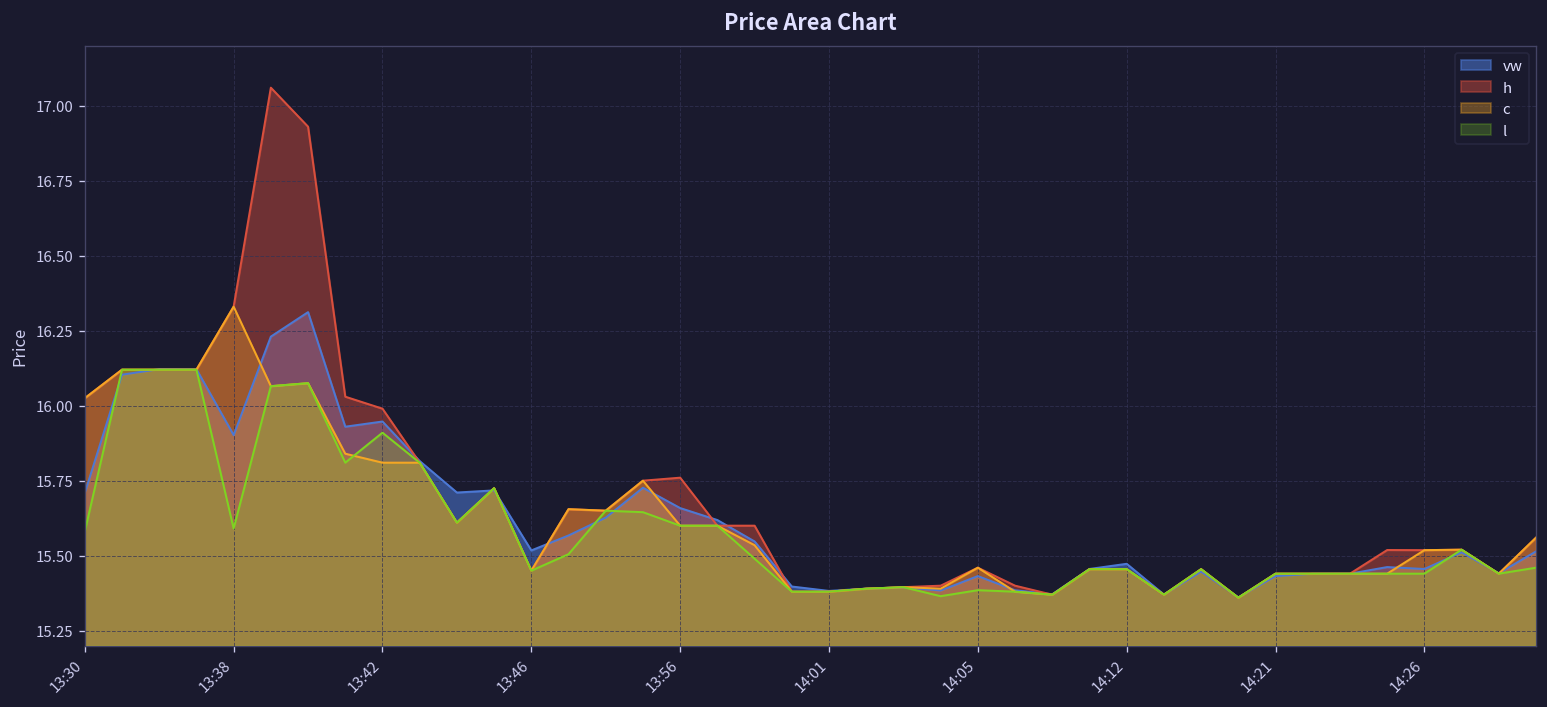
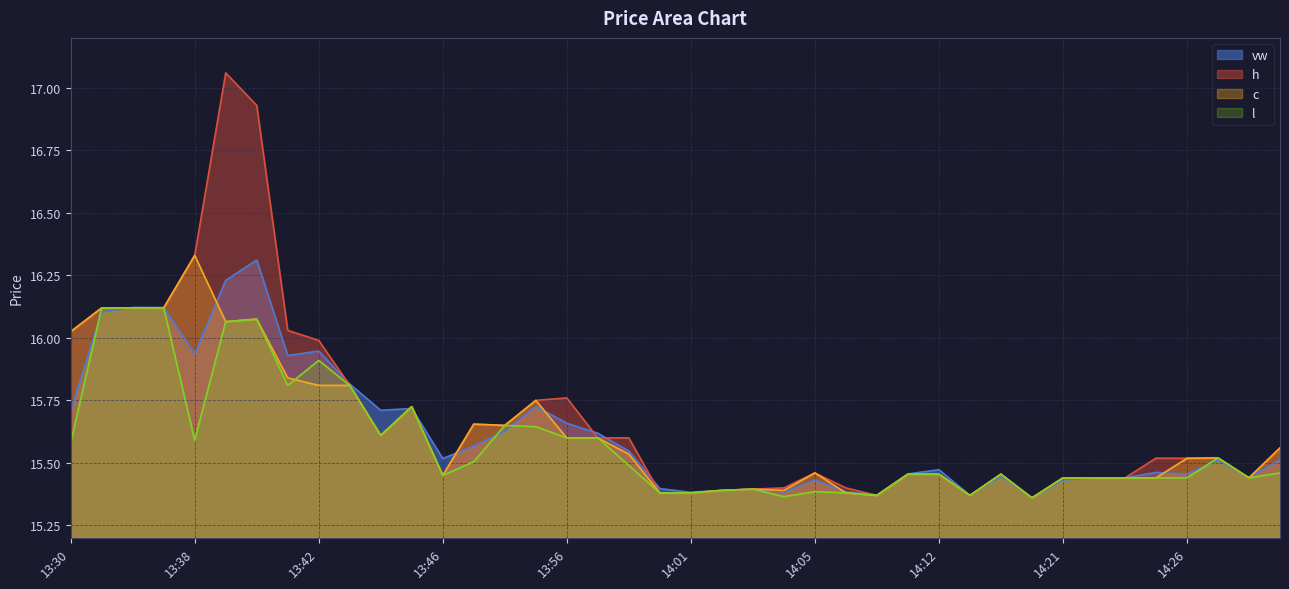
  {
    "vw": {
      "13:30": 15.71,
-     "13:38": 15.90,
+     "13:38": 15.94,
      "13:42": 15.95,
      "13:46": 15.52,
      "13:56": 15.66,
      "14:05": 15.43,
      "14:12": 15.47,
      "14:26": 15.46
    },
    "l": {
      "13:30": 15.58,
      "13:38": 15.59,
      "13:42": 15.91,
      "14:05": 15.39,
      "14:26": 15.44
    }
  }
